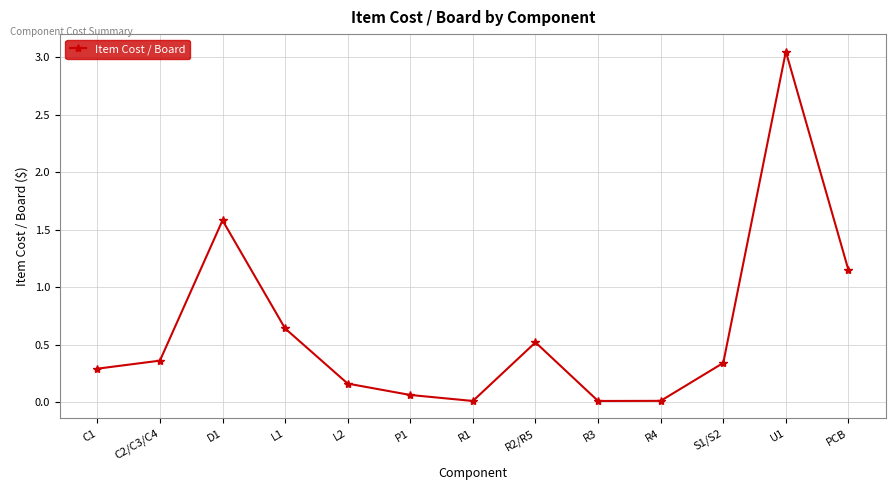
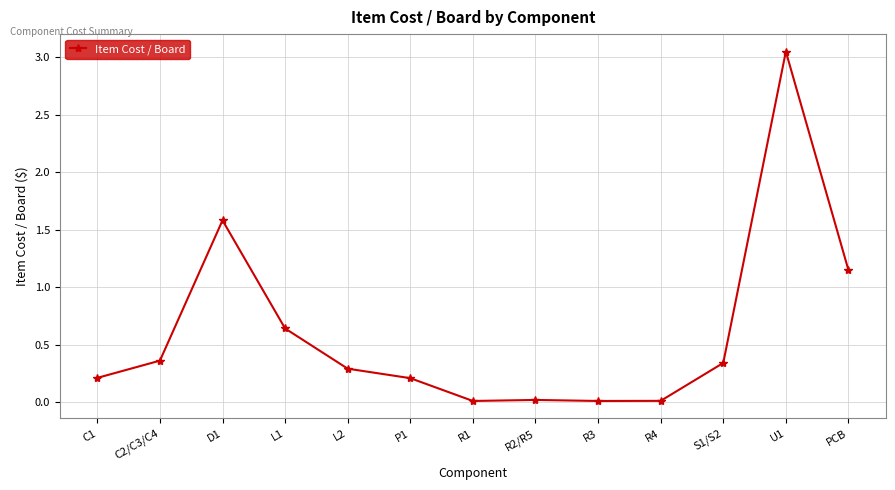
  {
-   "C1": 0.29,
+   "C1": 0.21,
    "C2/C3/C4": 0.36,
    "D1": 1.58,
    "L1": 0.64,
-   "L2": 0.16,
-   "P1": 0.06,
+   "L2": 0.29,
+   "P1": 0.21,
    "R1": 0.01,
-   "R2/R5": 0.52,
+   "R2/R5": 0.02,
    "R3": 0.01,
    "R4": 0.01,
    "S1/S2": 0.34,
    "U1": 3.05,
    "PCB": 1.15
  }
